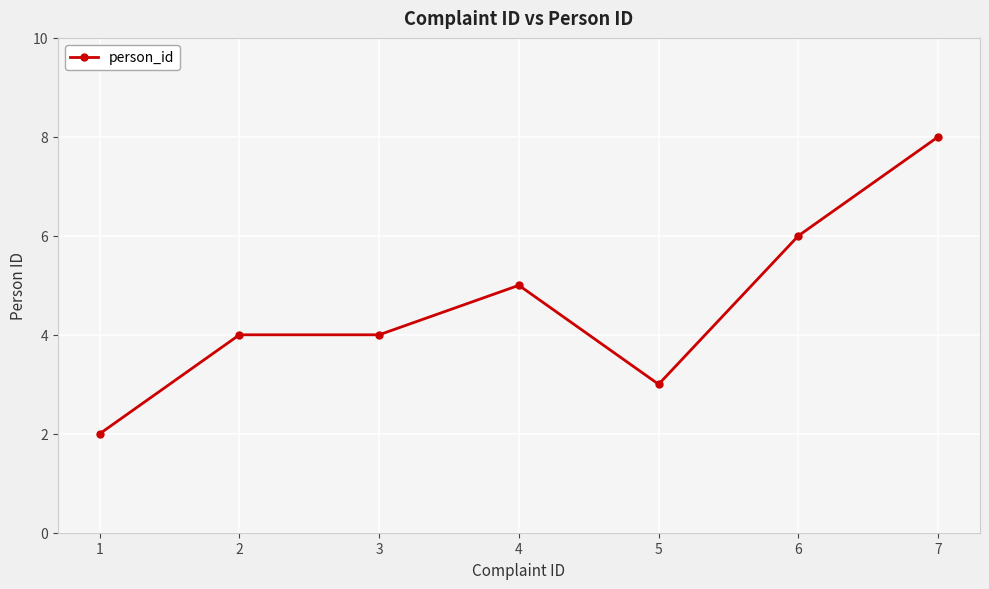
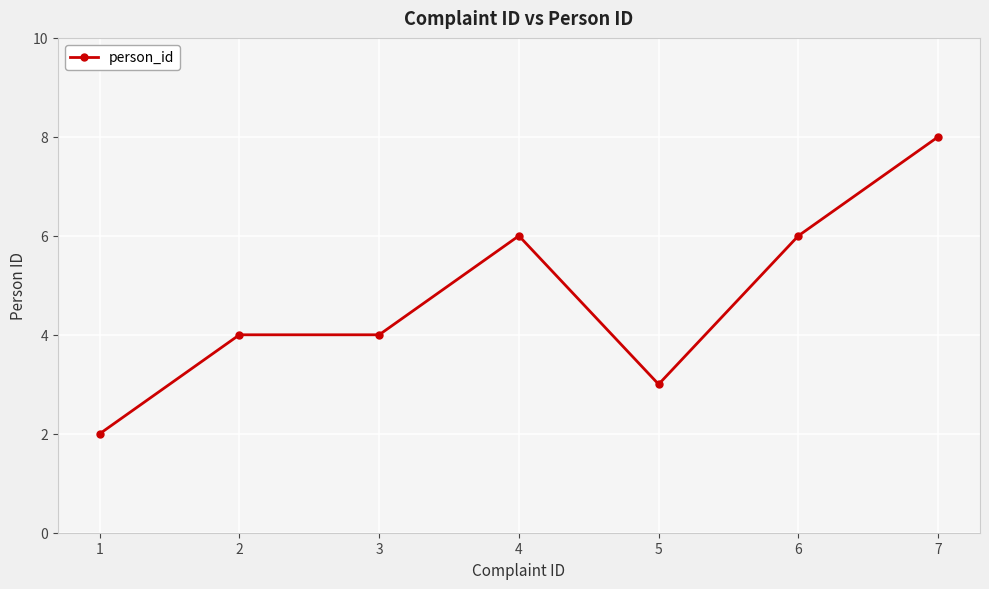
  {
    "1": 2,
    "2": 4,
    "3": 4,
-   "4": 5,
+   "4": 6,
    "5": 3,
    "6": 6,
    "7": 8
  }
